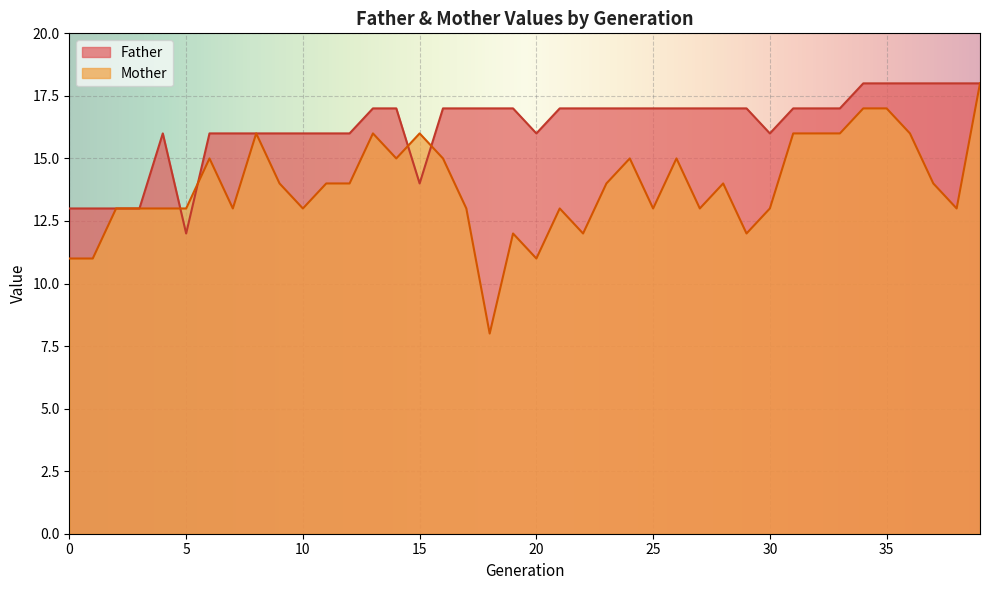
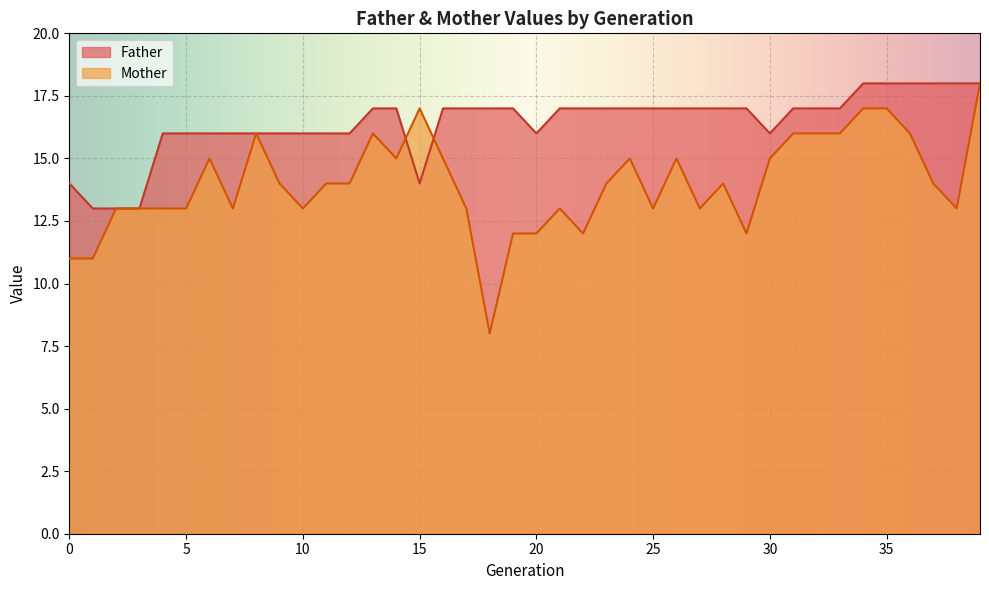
  {
    "Father": {
-     "0": 13,
-     "5": 12,
+     "0": 14,
+     "5": 16,
      "10": 16,
      "15": 14,
      "20": 16,
      "25": 17,
      "30": 16,
      "35": 18
    },
    "Mother": {
      "0": 11,
      "5": 13,
      "10": 13,
-     "15": 16,
-     "20": 11,
+     "15": 17,
+     "20": 12,
      "25": 13,
-     "30": 13,
+     "30": 15,
      "35": 17
    }
  }
